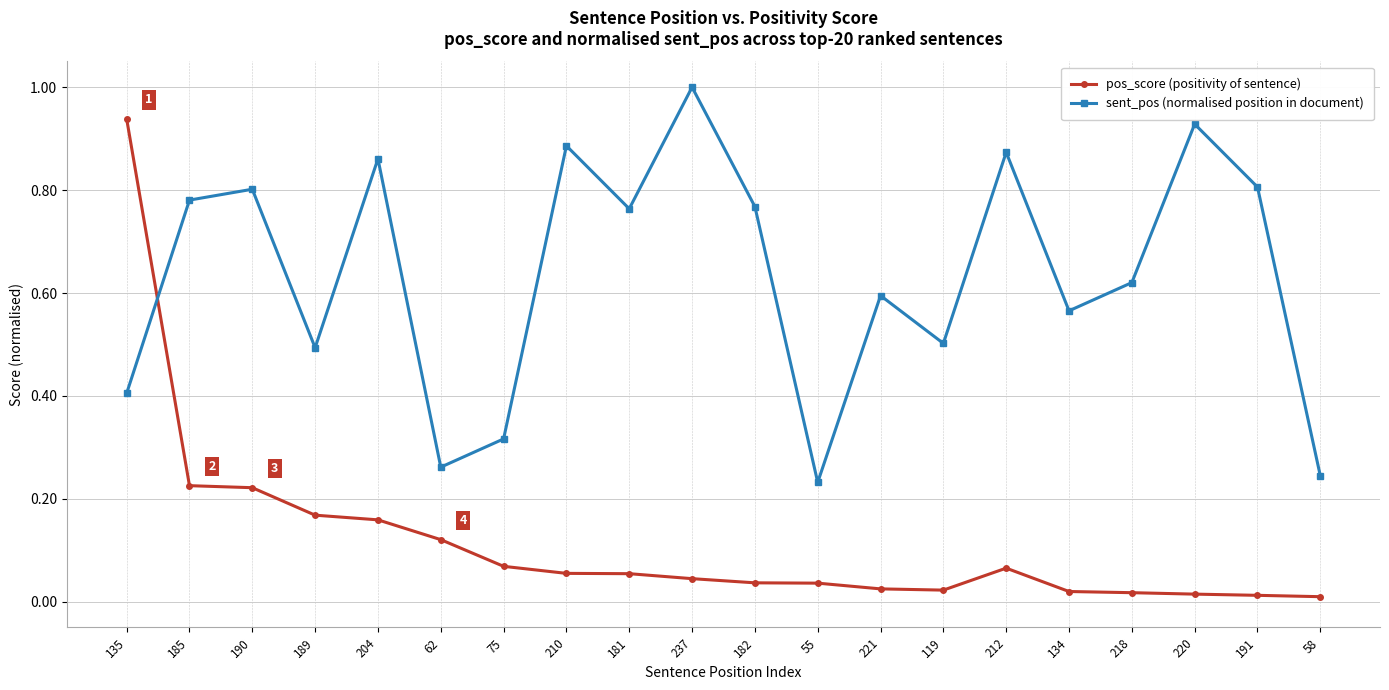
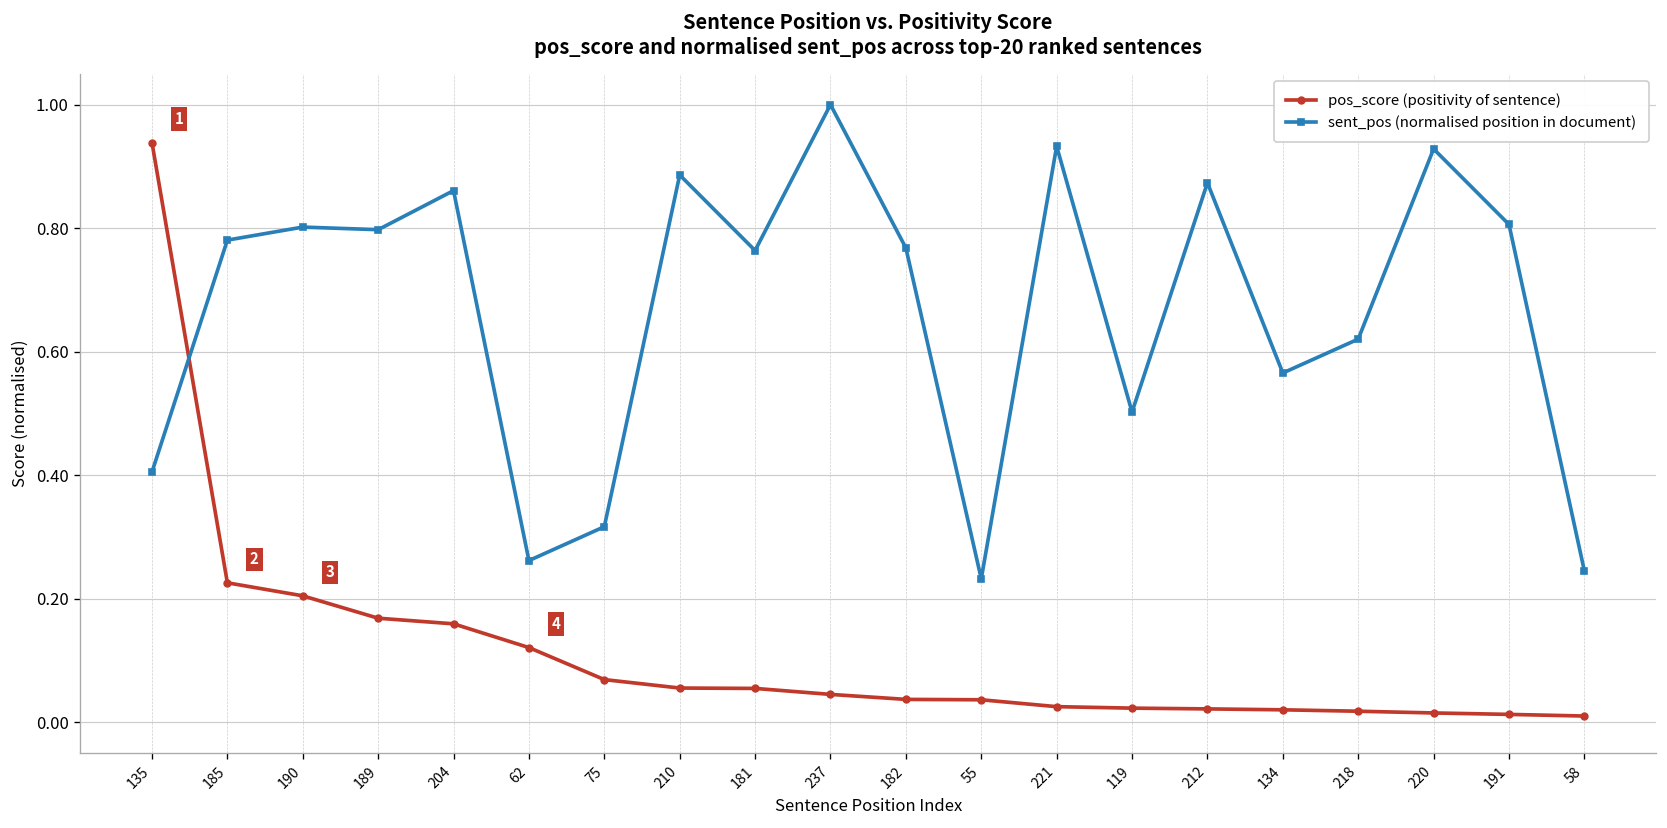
  {
    "pos_score (positivity of sentence)": {
-     "190": 0.22,
+     "190": 0.20,
      "189": 0.17,
      "204": 0.16,
      "75": 0.07,
      "210": 0.06,
      "181": 0.05,
      "237": 0.04,
      "182": 0.04,
      "55": 0.04,
      "221": 0.03,
      "119": 0.02,
-     "212": 0.07,
+     "212": 0.02,
      "134": 0.02,
      "218": 0.02,
      "220": 0.01,
      "191": 0.01,
      "58": 0.01
    },
    "sent_pos (normalised position in document)": {
      "135": 0.41,
      "185": 0.78,
      "190": 0.80,
-     "189": 0.49,
+     "189": 0.80,
      "204": 0.86,
      "62": 0.26,
      "75": 0.32,
      "210": 0.89,
      "181": 0.76,
      "237": 1.00,
      "182": 0.77,
      "55": 0.23,
-     "221": 0.59,
+     "221": 0.93,
      "119": 0.50,
      "212": 0.87,
      "134": 0.57,
      "218": 0.62,
      "220": 0.93,
      "191": 0.81,
      "58": 0.24
    }
  }
